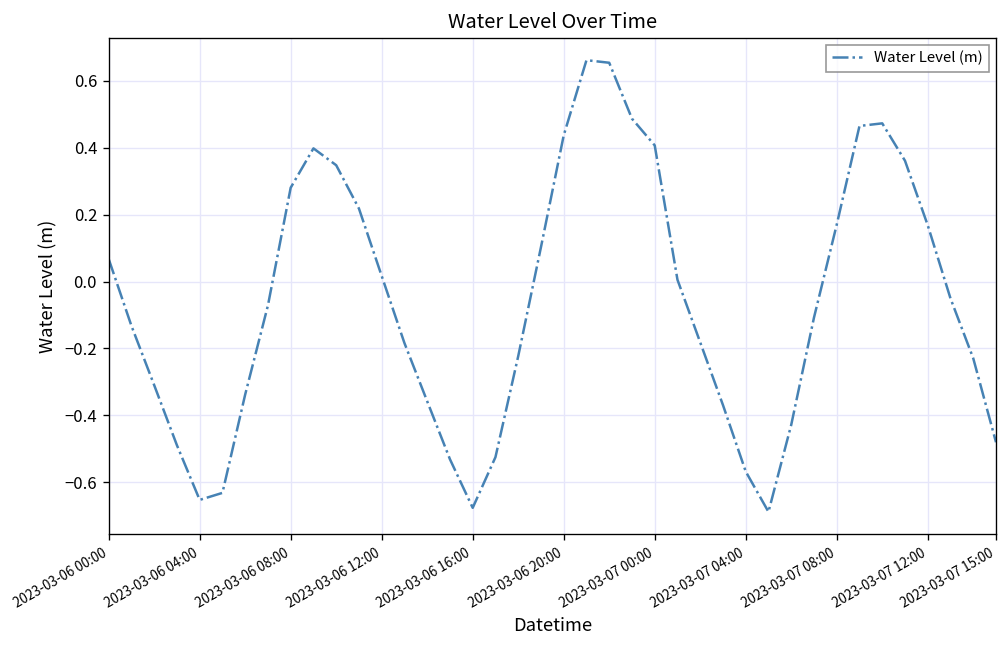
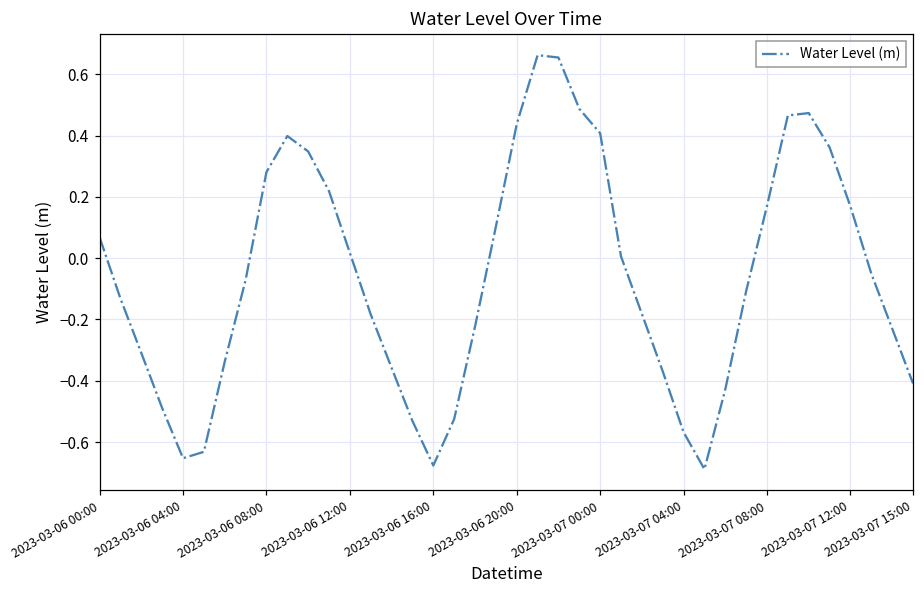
  {
    "2023-03-06 00:00": 0.07,
    "2023-03-06 04:00": -0.65,
    "2023-03-06 08:00": 0.28,
    "2023-03-06 12:00": 0.02,
    "2023-03-06 16:00": -0.68,
    "2023-03-06 20:00": 0.44,
    "2023-03-07 00:00": 0.41,
    "2023-03-07 04:00": -0.57,
    "2023-03-07 08:00": 0.17,
    "2023-03-07 12:00": 0.17,
-   "2023-03-07 15:00": -0.48
+   "2023-03-07 15:00": -0.41
  }
